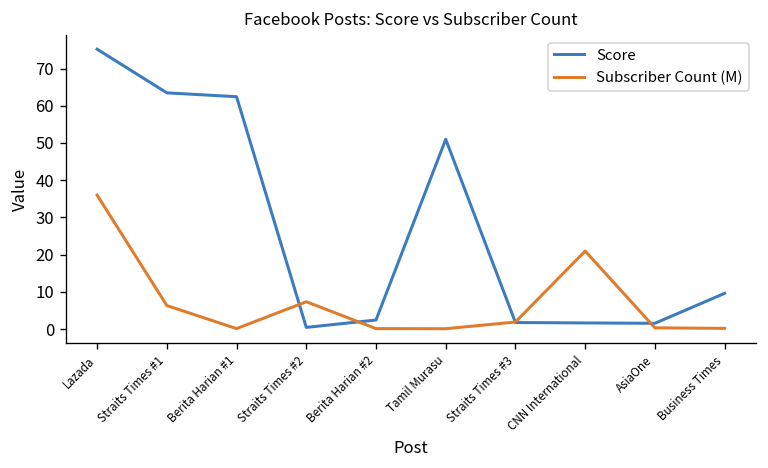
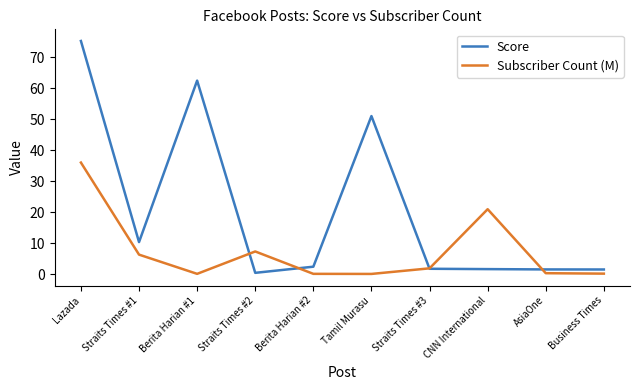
  {
    "Score": {
      "Lazada": 75,
-     "Straits Times #1": 63,
+     "Straits Times #1": 10,
      "Berita Harian #1": 62,
      "Straits Times #2": 0,
      "Berita Harian #2": 2,
      "Tamil Murasu": 51,
      "CNN International": 2,
      "AsiaOne": 2,
-     "Business Times": 10
+     "Business Times": 2
    },
    "Subscriber Count (M)": {
      "Lazada": 36,
      "Straits Times #1": 6,
      "Berita Harian #1": 0,
      "Straits Times #2": 7,
      "Berita Harian #2": 0,
      "Tamil Murasu": 0,
      "CNN International": 21,
      "AsiaOne": 0,
      "Business Times": 0
    }
  }
